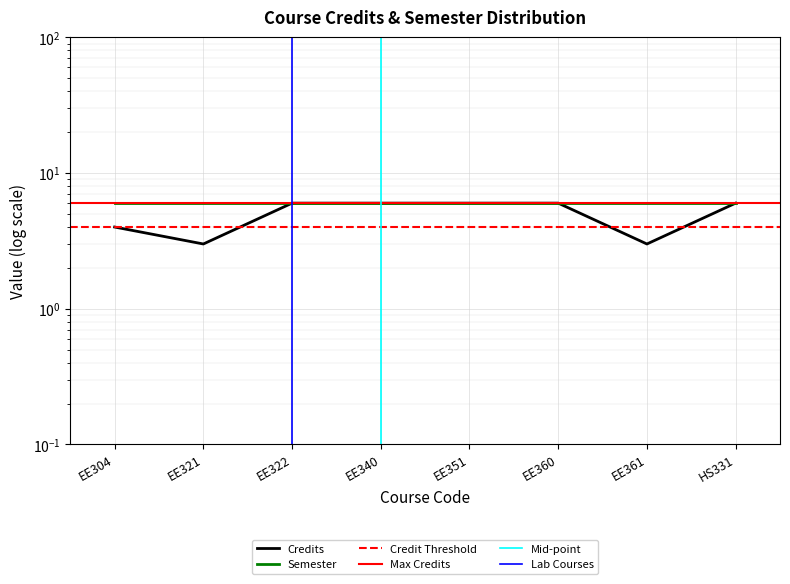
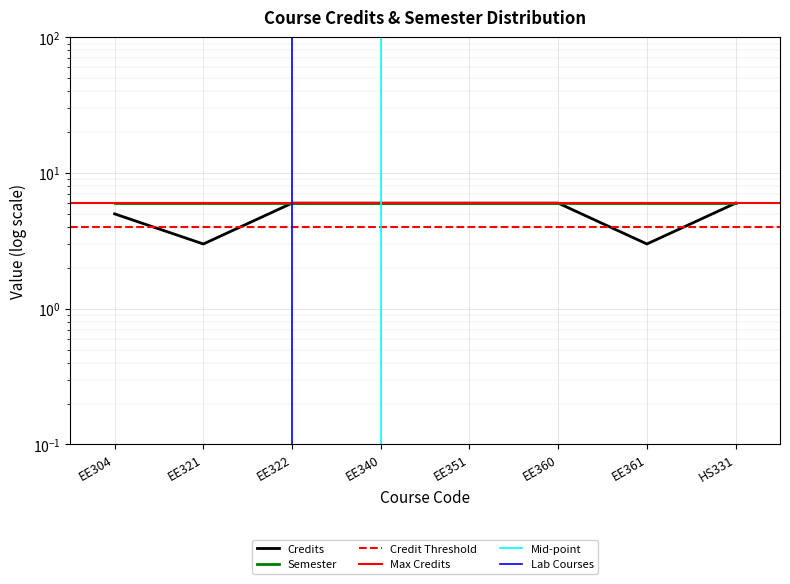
  {
    "Credits": {
-     "EE304": 4,
+     "EE304": 5,
      "EE321": 3,
      "EE361": 3
    },
    "Semester": {
      "EE304": 6,
      "EE321": 6,
      "EE361": 6
    }
  }
